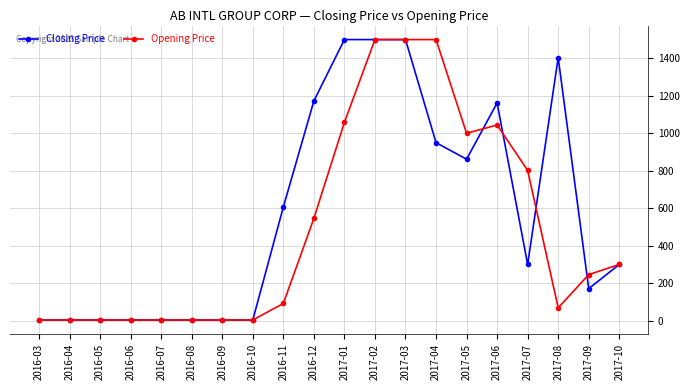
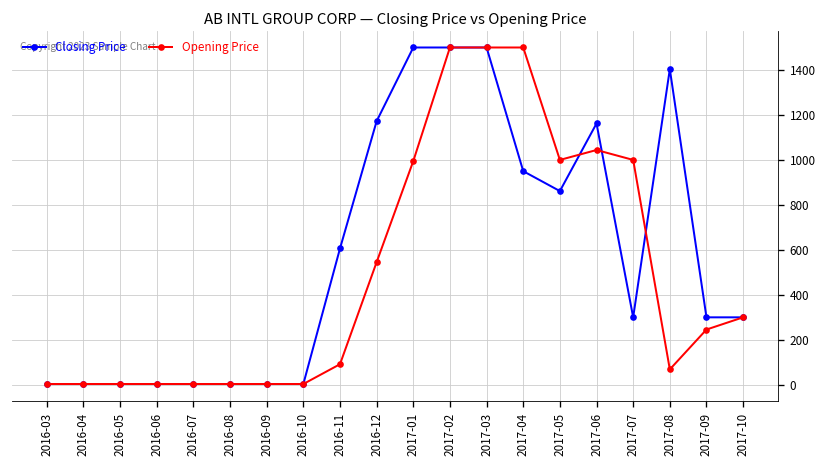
  {
    "Closing Price": {
      "2016-11": 610,
      "2016-12": 1170,
      "2017-01": 1500,
      "2017-04": 950,
      "2017-05": 860,
      "2017-06": 1160,
      "2017-07": 300,
      "2017-08": 1400,
-     "2017-09": 170
+     "2017-09": 300
    },
    "Opening Price": {
      "2016-11": 90,
      "2016-12": 550,
-     "2017-01": 1060,
+     "2017-01": 1000,
      "2017-04": 1500,
      "2017-05": 1000,
      "2017-06": 1040,
-     "2017-07": 800,
+     "2017-07": 1000,
      "2017-08": 70,
      "2017-09": 250
    }
  }
